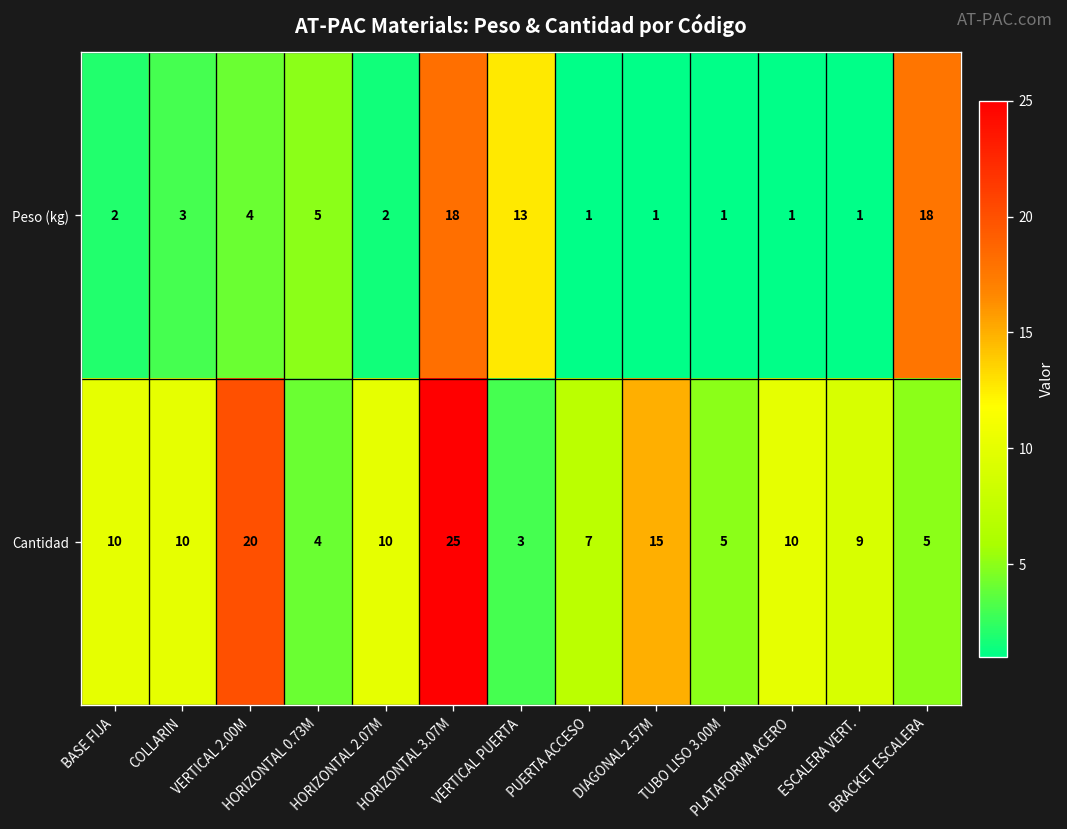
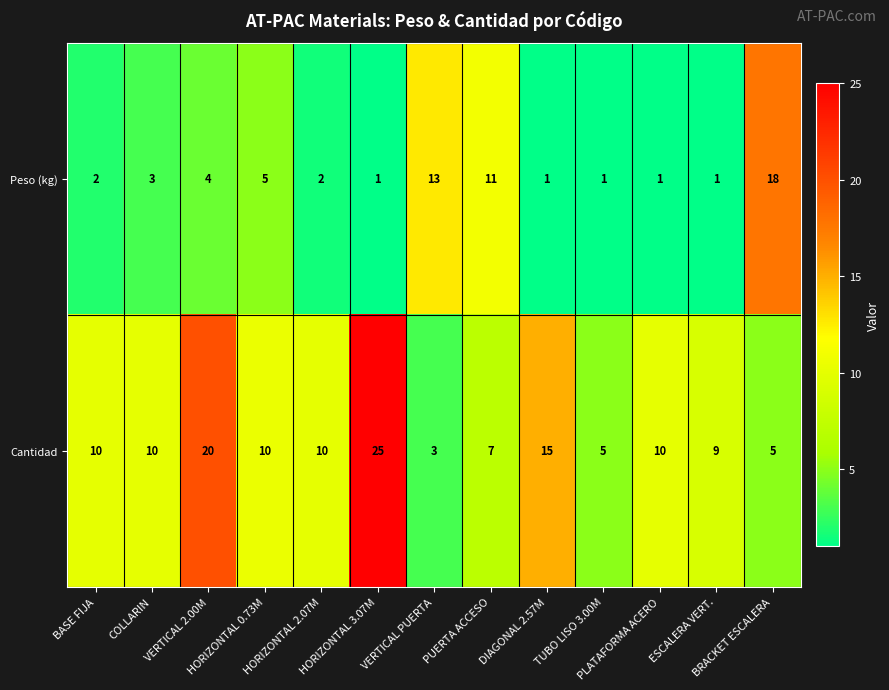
  {
    "Peso (kg)": {
      "BASE FIJA": 2,
      "COLLARIN": 3,
      "VERTICAL 2.00M": 4,
      "HORIZONTAL 0.73M": 5,
      "HORIZONTAL 2.07M": 2,
-     "HORIZONTAL 3.07M": 18,
+     "HORIZONTAL 3.07M": 1,
      "VERTICAL PUERTA": 13,
-     "PUERTA ACCESO": 1,
+     "PUERTA ACCESO": 11,
      "DIAGONAL 2.57M": 1,
      "TUBO LISO 3.00M": 1,
      "PLATAFORMA ACERO": 1,
      "ESCALERA VERT.": 1,
      "BRACKET ESCALERA": 18
    },
    "Cantidad": {
      "BASE FIJA": 10,
      "COLLARIN": 10,
      "VERTICAL 2.00M": 20,
-     "HORIZONTAL 0.73M": 4,
+     "HORIZONTAL 0.73M": 10,
      "HORIZONTAL 2.07M": 10,
      "HORIZONTAL 3.07M": 25,
      "VERTICAL PUERTA": 3,
      "PUERTA ACCESO": 7,
      "DIAGONAL 2.57M": 15,
      "TUBO LISO 3.00M": 5,
      "PLATAFORMA ACERO": 10,
      "ESCALERA VERT.": 9,
      "BRACKET ESCALERA": 5
    }
  }
